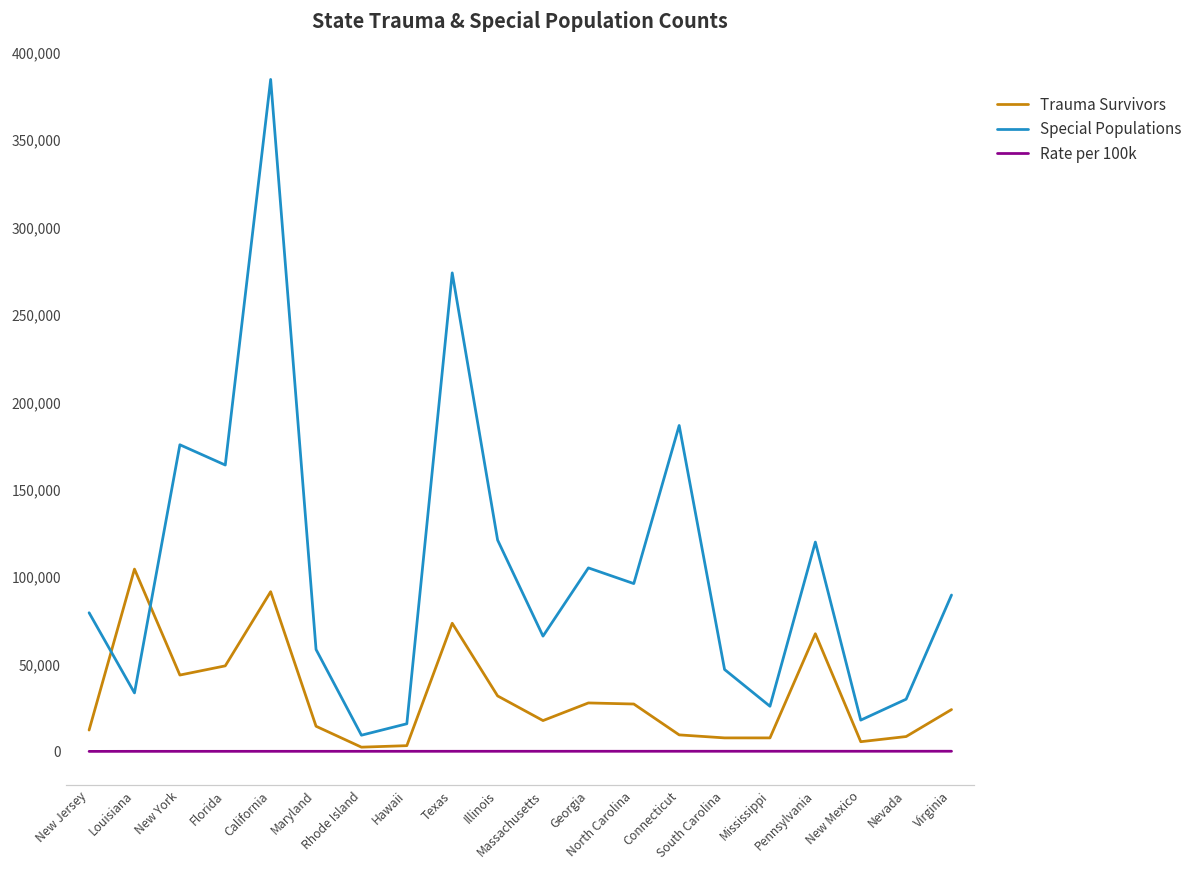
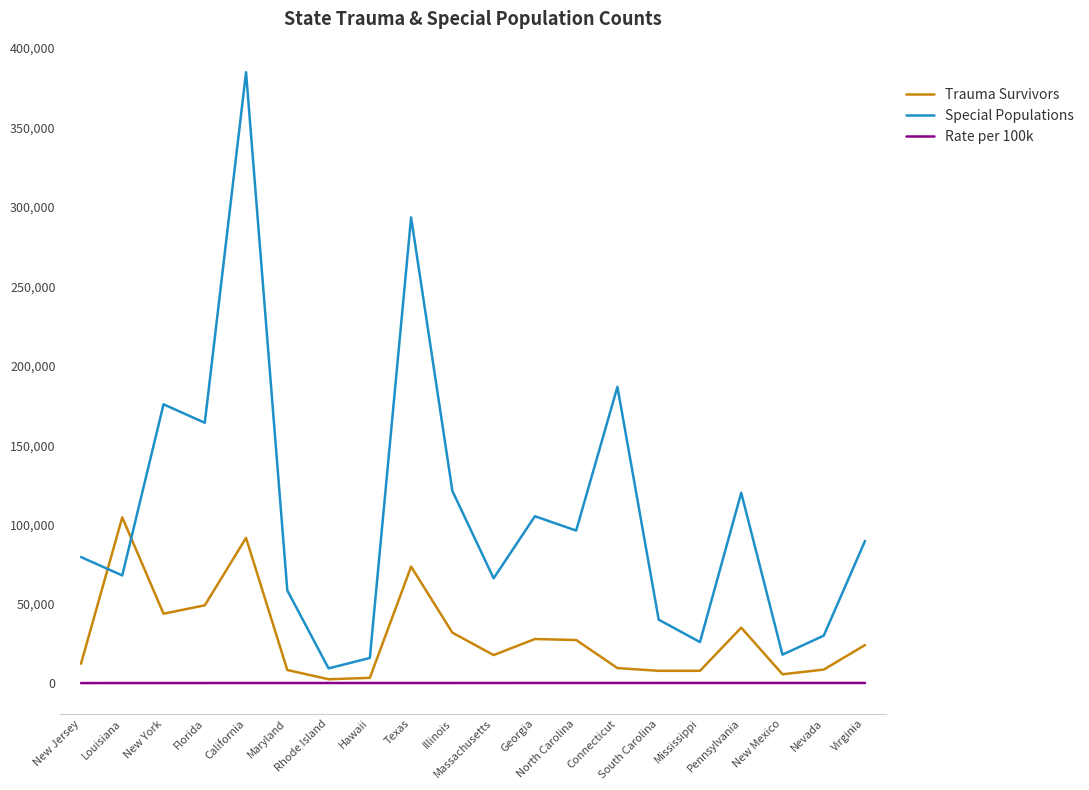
  {
    "Trauma Survivors": {
      "New Jersey": "12,000",
      "Louisiana": "105,000",
      "New York": "44,000",
      "Florida": "49,000",
      "California": "92,000",
-     "Maryland": "15,000",
+     "Maryland": "8,000",
      "Rhode Island": "3,000",
      "Hawaii": "3,000",
      "Texas": "74,000",
      "Illinois": "32,000",
      "Massachusetts": "18,000",
      "Georgia": "28,000",
      "North Carolina": "27,000",
      "Connecticut": "10,000",
      "South Carolina": "8,000",
      "Mississippi": "8,000",
-     "Pennsylvania": "68,000",
+     "Pennsylvania": "35,000",
      "New Mexico": "6,000",
      "Nevada": "9,000",
      "Virginia": "24,000"
    },
    "Special Populations": {
      "New Jersey": "80,000",
-     "Louisiana": "34,000",
+     "Louisiana": "68,000",
      "New York": "176,000",
      "Florida": "164,000",
      "California": "385,000",
      "Maryland": "59,000",
      "Rhode Island": "9,000",
      "Hawaii": "16,000",
-     "Texas": "274,000",
+     "Texas": "293,000",
      "Illinois": "121,000",
      "Massachusetts": "66,000",
      "Georgia": "105,000",
      "North Carolina": "96,000",
      "Connecticut": "187,000",
-     "South Carolina": "47,000",
+     "South Carolina": "40,000",
      "Mississippi": "26,000",
      "Pennsylvania": "120,000",
      "New Mexico": "18,000",
      "Nevada": "30,000",
      "Virginia": "90,000"
    },
    "Rate per 100k": {
      "New Jersey": "0",
      "Louisiana": "0",
      "New York": "0",
      "Florida": "0",
      "California": "0",
      "Maryland": "0",
      "Rhode Island": "0",
      "Hawaii": "0",
      "Texas": "0",
      "Illinois": "0",
      "Massachusetts": "0",
      "Georgia": "0",
      "North Carolina": "0",
      "Connecticut": "0",
      "South Carolina": "0",
      "Mississippi": "0",
      "Pennsylvania": "0",
      "New Mexico": "0",
      "Nevada": "0",
      "Virginia": "0"
    }
  }
